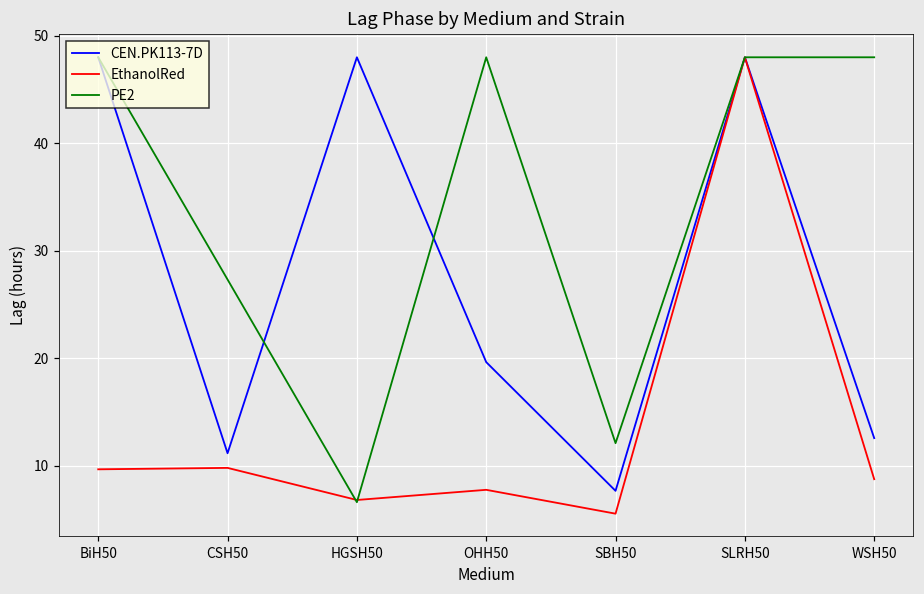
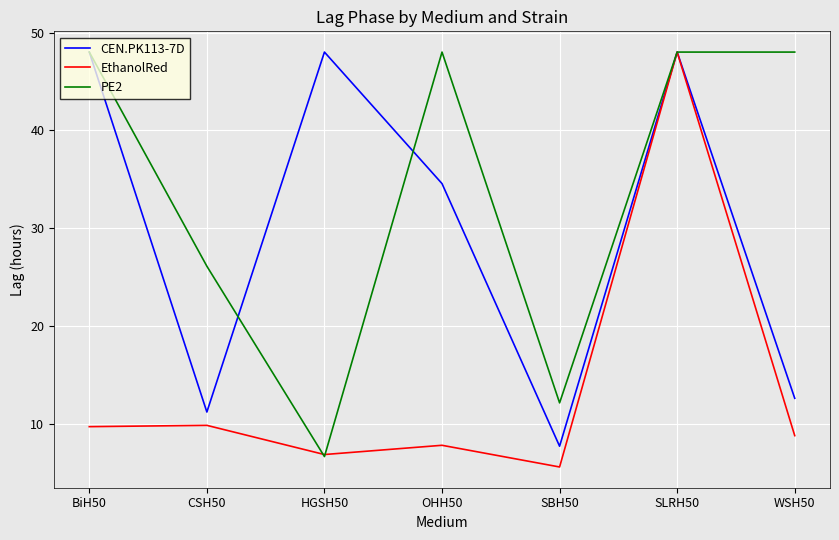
  {
    "CEN.PK113-7D": {
      "CSH50": 11,
      "HGSH50": 48,
-     "OHH50": 20,
+     "OHH50": 35,
      "SBH50": 8,
      "WSH50": 13
    },
    "EthanolRed": {
      "BiH50": 10,
      "CSH50": 10,
      "OHH50": 8,
      "SBH50": 6,
      "WSH50": 9
    },
    "PE2": {
-     "CSH50": 27,
+     "CSH50": 26,
      "OHH50": 48,
      "SBH50": 12,
      "WSH50": 48
    }
  }
